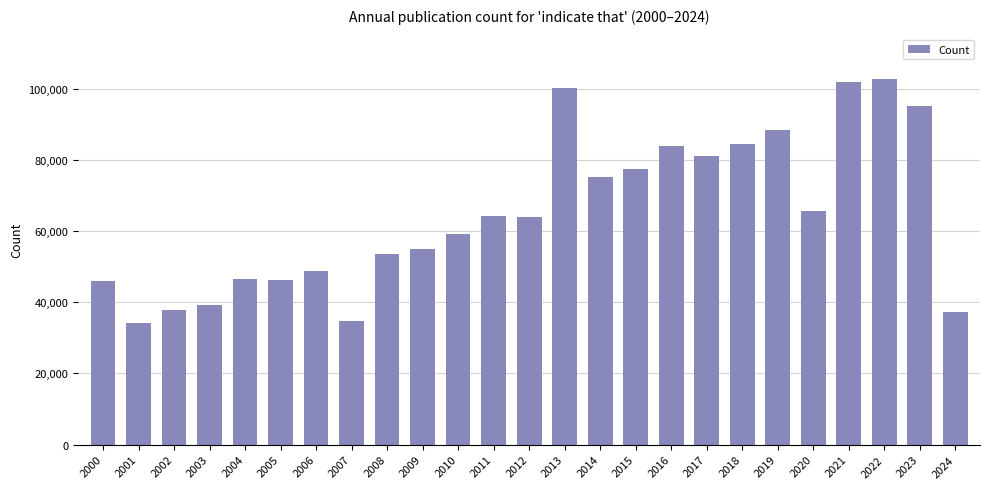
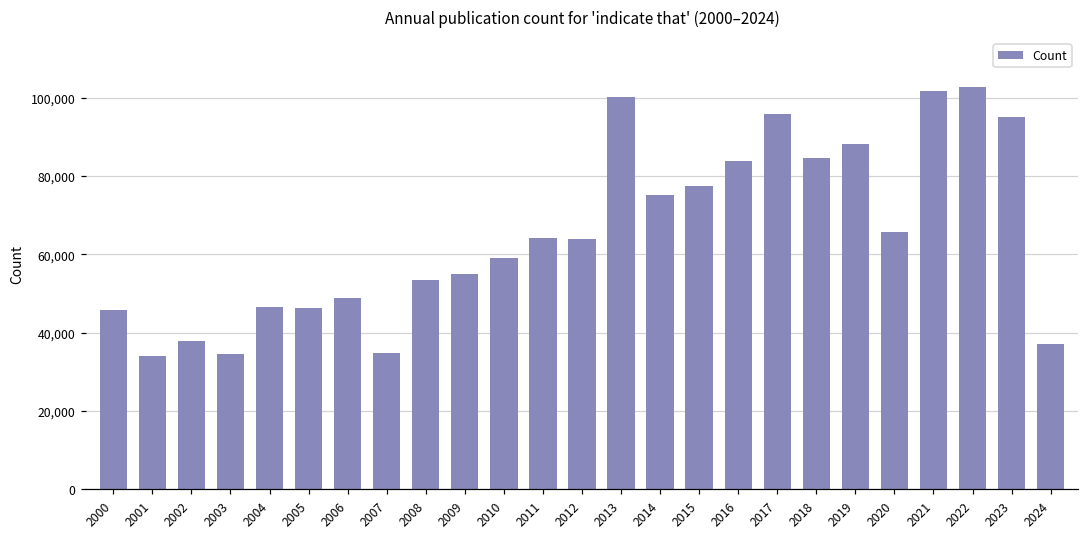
  {
    "2000": "46,000",
    "2001": "34,000",
    "2002": "38,000",
-   "2003": "39,000",
+   "2003": "34,000",
    "2004": "46,000",
    "2005": "46,000",
    "2006": "49,000",
    "2007": "35,000",
    "2008": "53,000",
    "2009": "55,000",
    "2010": "59,000",
    "2011": "64,000",
    "2012": "64,000",
    "2013": "100,000",
    "2014": "75,000",
    "2015": "77,000",
    "2016": "84,000",
-   "2017": "81,000",
+   "2017": "96,000",
    "2018": "84,000",
    "2019": "88,000",
    "2020": "66,000",
    "2021": "102,000",
    "2022": "103,000",
    "2023": "95,000",
    "2024": "37,000"
  }
